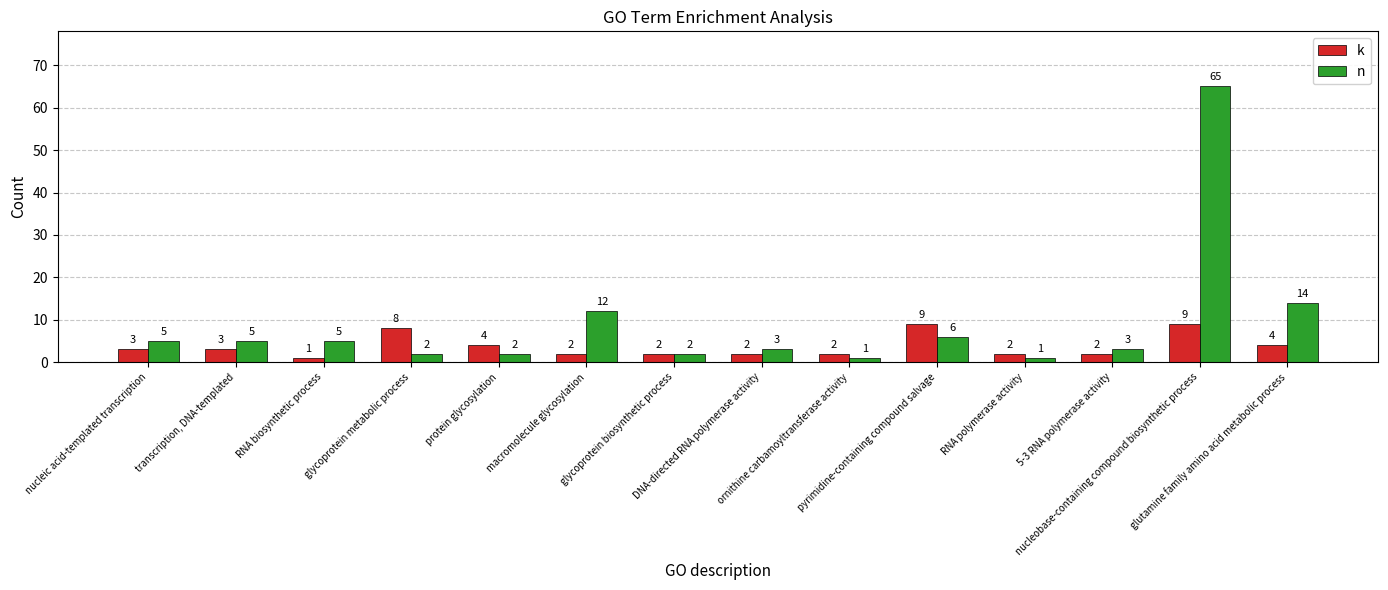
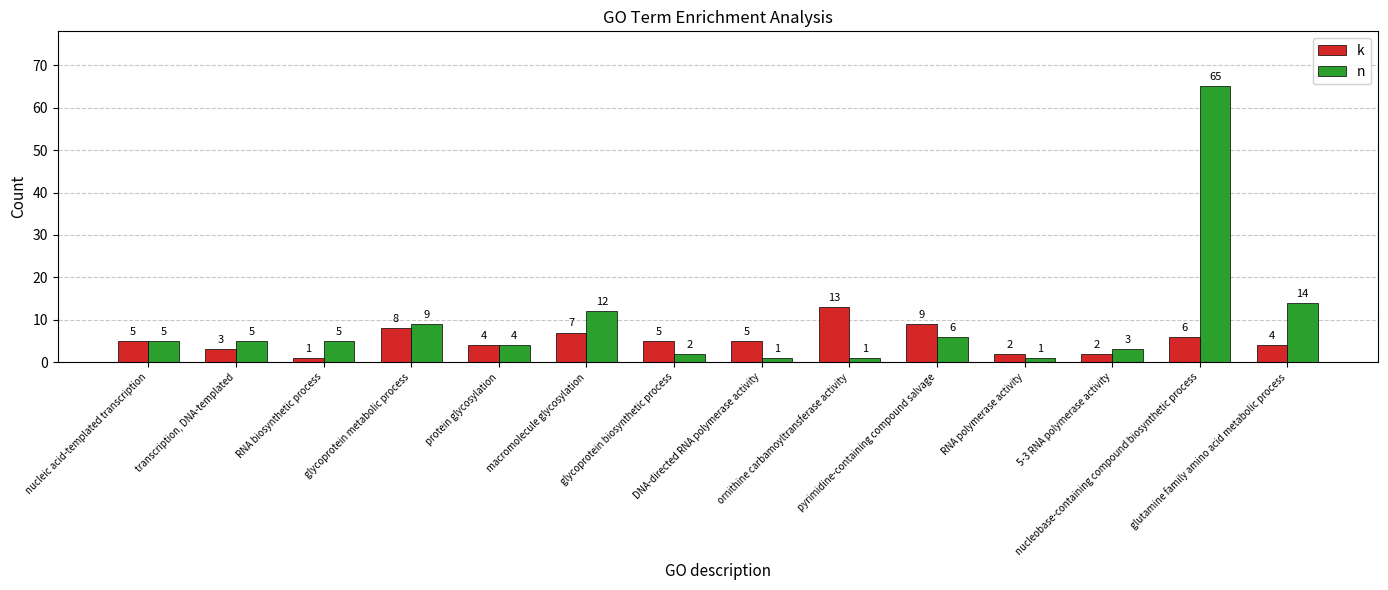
  {
    "k": {
-     "nucleic acid-templated transcription": 3,
+     "nucleic acid-templated transcription": 5,
      "transcription, DNA-templated": 3,
      "RNA biosynthetic process": 1,
      "glycoprotein metabolic process": 8,
      "protein glycosylation": 4,
-     "macromolecule glycosylation": 2,
-     "glycoprotein biosynthetic process": 2,
-     "DNA-directed RNA polymerase activity": 2,
-     "ornithine carbamoyltransferase activity": 2,
+     "macromolecule glycosylation": 7,
+     "glycoprotein biosynthetic process": 5,
+     "DNA-directed RNA polymerase activity": 5,
+     "ornithine carbamoyltransferase activity": 13,
      "pyrimidine-containing compound salvage": 9,
      "RNA polymerase activity": 2,
      "5-3 RNA polymerase activity": 2,
-     "nucleobase-containing compound biosynthetic process": 9,
+     "nucleobase-containing compound biosynthetic process": 6,
      "glutamine family amino acid metabolic process": 4
    },
    "n": {
      "nucleic acid-templated transcription": 5,
      "transcription, DNA-templated": 5,
      "RNA biosynthetic process": 5,
-     "glycoprotein metabolic process": 2,
-     "protein glycosylation": 2,
+     "glycoprotein metabolic process": 9,
+     "protein glycosylation": 4,
      "macromolecule glycosylation": 12,
      "glycoprotein biosynthetic process": 2,
-     "DNA-directed RNA polymerase activity": 3,
+     "DNA-directed RNA polymerase activity": 1,
      "ornithine carbamoyltransferase activity": 1,
      "pyrimidine-containing compound salvage": 6,
      "RNA polymerase activity": 1,
      "5-3 RNA polymerase activity": 3,
      "nucleobase-containing compound biosynthetic process": 65,
      "glutamine family amino acid metabolic process": 14
    }
  }
